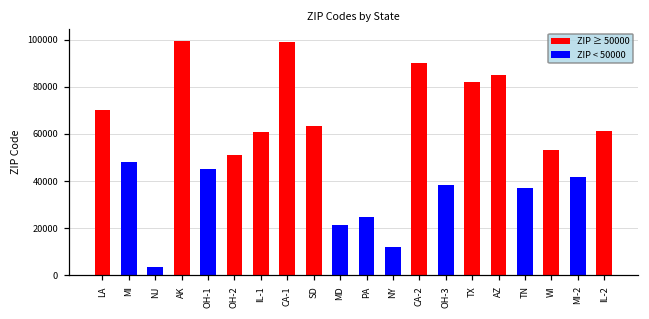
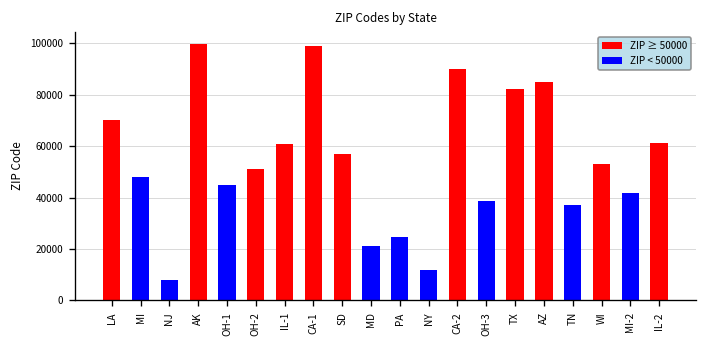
  {
    "ZIP ≥ 50000": {
      "LA": 70000,
      "AK": 100000,
      "OH-2": 51000,
      "IL-1": 61000,
      "CA-1": 99000,
-     "SD": 63000,
+     "SD": 57000,
      "CA-2": 90000,
      "TX": 82000,
      "AZ": 85000,
      "WI": 53000,
      "IL-2": 61000
    },
    "ZIP < 50000": {
      "MI": 48000,
-     "NJ": 3000,
+     "NJ": 8000,
      "OH-1": 45000,
      "MD": 21000,
      "PA": 25000,
      "NY": 12000,
      "OH-3": 39000,
      "TN": 37000,
      "MI-2": 42000
    }
  }
